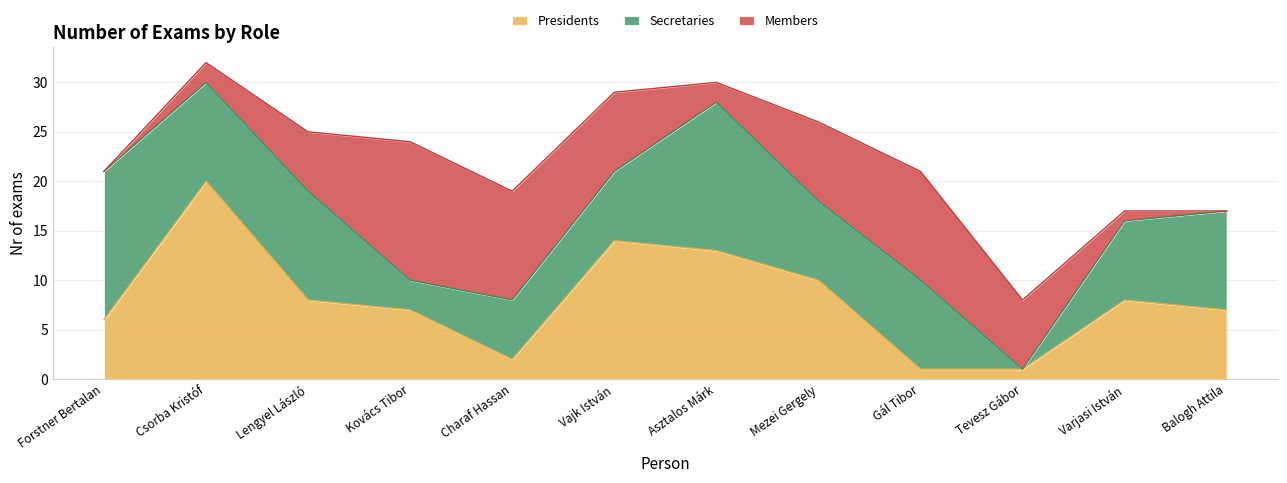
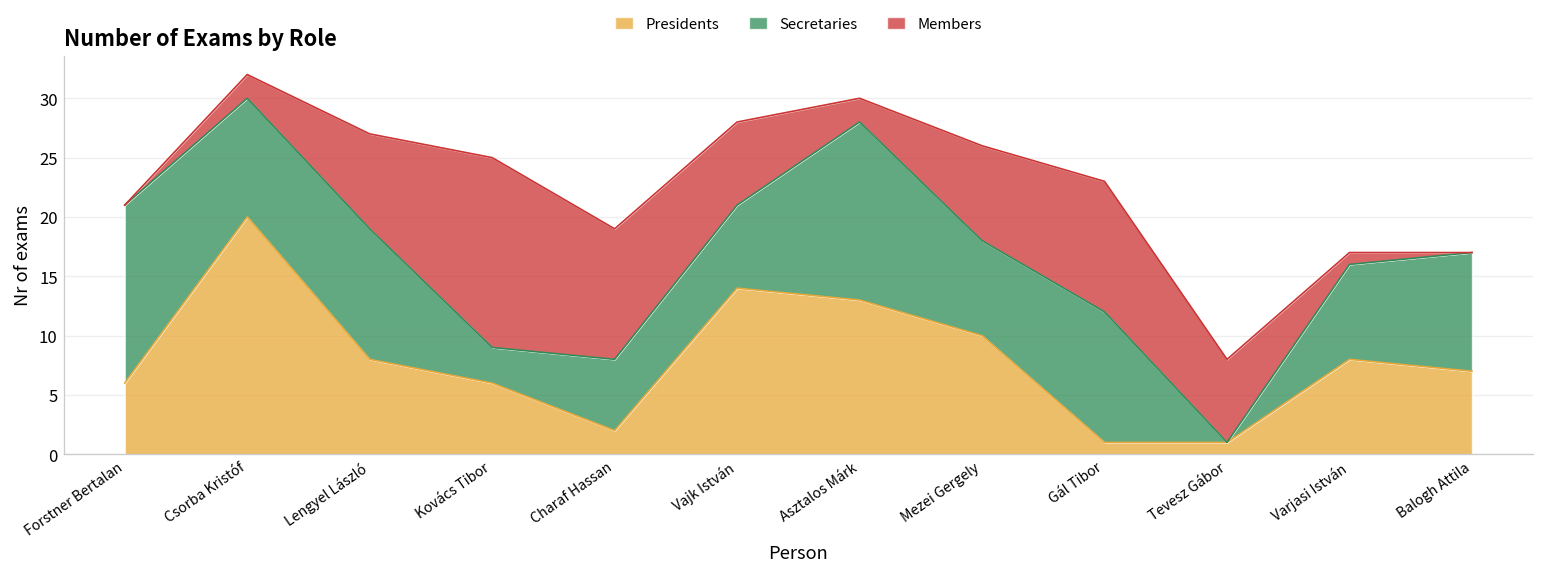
  {
    "Presidents": {
      "Forstner Bertalan": 6,
      "Csorba Kristóf": 20,
      "Lengyel László": 8,
-     "Kovács Tibor": 7,
+     "Kovács Tibor": 6,
      "Charaf Hassan": 2,
      "Vajk István": 14,
      "Asztalos Márk": 13,
      "Mezei Gergely": 10,
      "Gál Tibor": 1,
      "Varjasi István": 8,
      "Balogh Attila": 7
    },
    "Secretaries": {
      "Csorba Kristóf": 10,
      "Lengyel László": 11,
      "Kovács Tibor": 3,
      "Charaf Hassan": 6,
      "Vajk István": 7,
      "Asztalos Márk": 15,
      "Mezei Gergely": 8,
-     "Gál Tibor": 9,
+     "Gál Tibor": 11,
      "Varjasi István": 8
    },
    "Members": {
      "Csorba Kristóf": 2,
-     "Lengyel László": 6,
-     "Kovács Tibor": 14,
+     "Lengyel László": 8,
+     "Kovács Tibor": 16,
      "Charaf Hassan": 11,
-     "Vajk István": 8,
+     "Vajk István": 7,
      "Asztalos Márk": 2,
      "Mezei Gergely": 8,
      "Gál Tibor": 11,
      "Tevesz Gábor": 7,
      "Varjasi István": 1
    }
  }
